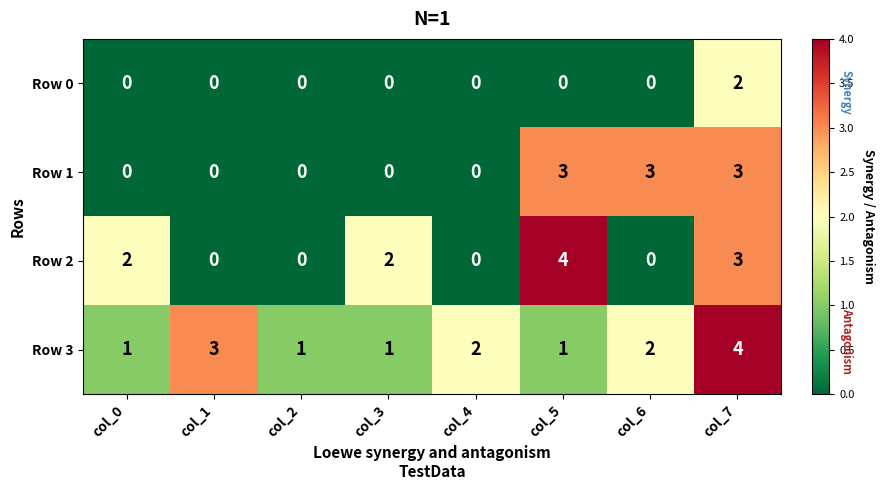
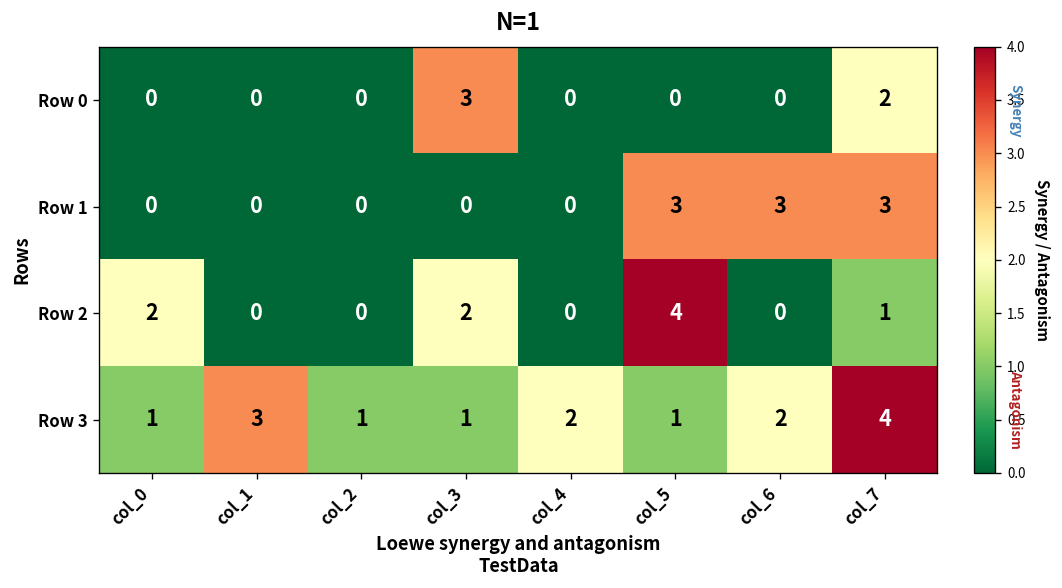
  {
    "Row 0": {
      "col_0": 0,
      "col_1": 0,
      "col_2": 0,
-     "col_3": 0,
+     "col_3": 3,
      "col_4": 0,
      "col_5": 0,
      "col_6": 0,
      "col_7": 2
    },
    "Row 1": {
      "col_0": 0,
      "col_1": 0,
      "col_2": 0,
      "col_3": 0,
      "col_4": 0,
      "col_5": 3,
      "col_6": 3,
      "col_7": 3
    },
    "Row 2": {
      "col_0": 2,
      "col_1": 0,
      "col_2": 0,
      "col_3": 2,
      "col_4": 0,
      "col_5": 4,
      "col_6": 0,
-     "col_7": 3
+     "col_7": 1
    },
    "Row 3": {
      "col_0": 1,
      "col_1": 3,
      "col_2": 1,
      "col_3": 1,
      "col_4": 2,
      "col_5": 1,
      "col_6": 2,
      "col_7": 4
    }
  }
